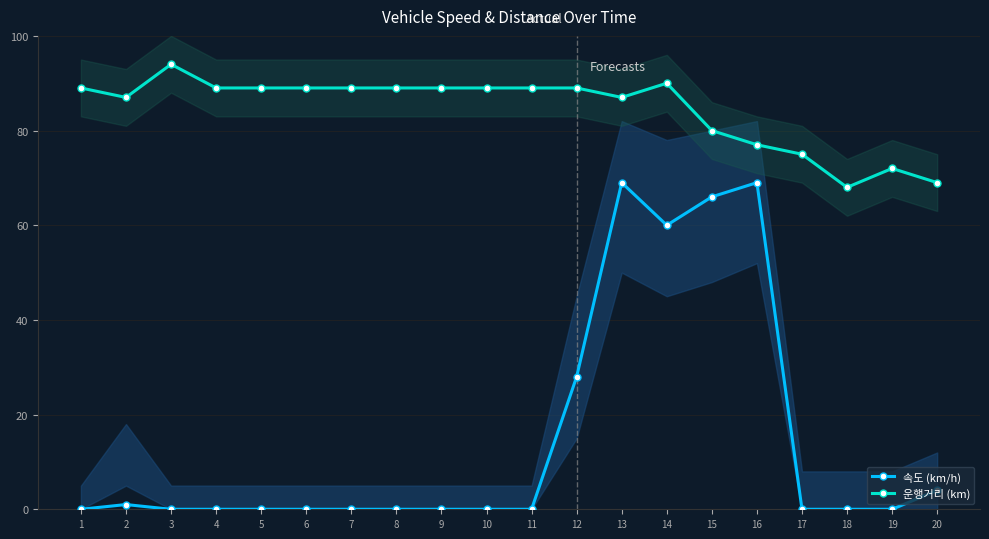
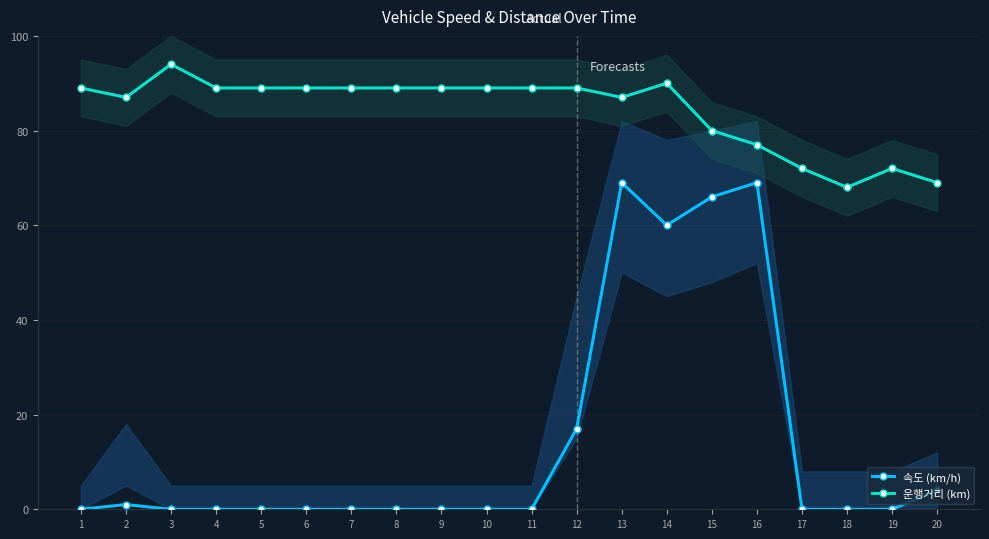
  {
    "속도 (km/h)": {
      "1": 0,
      "2": 1,
      "3": 0,
      "4": 0,
      "5": 0,
      "6": 0,
      "7": 0,
      "8": 0,
      "9": 0,
      "10": 0,
      "11": 0,
-     "12": 28,
+     "12": 17,
      "13": 69,
      "14": 60,
      "15": 66,
      "16": 69,
      "17": 0,
      "18": 0,
      "19": 0
    },
    "운행거리 (km)": {
      "1": 89,
      "2": 87,
      "3": 94,
      "4": 89,
      "5": 89,
      "6": 89,
      "7": 89,
      "8": 89,
      "9": 89,
      "10": 89,
      "11": 89,
      "12": 89,
      "13": 87,
      "14": 90,
      "16": 77,
-     "17": 75,
+     "17": 72,
      "18": 68,
      "19": 72,
      "20": 69
    }
  }
